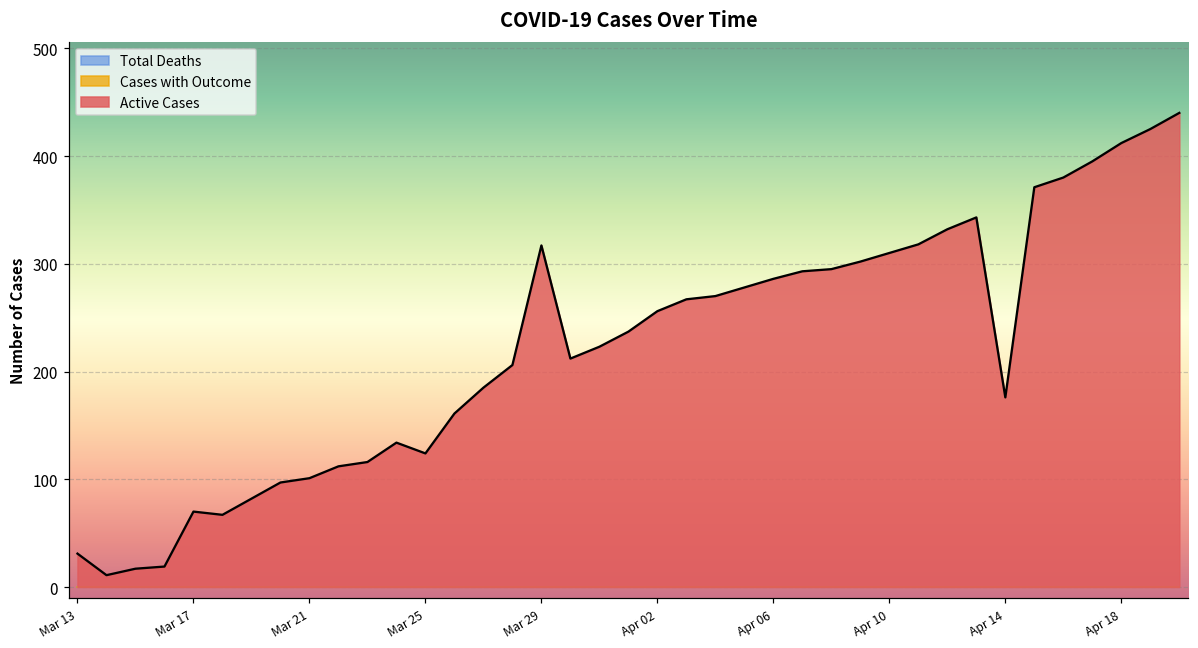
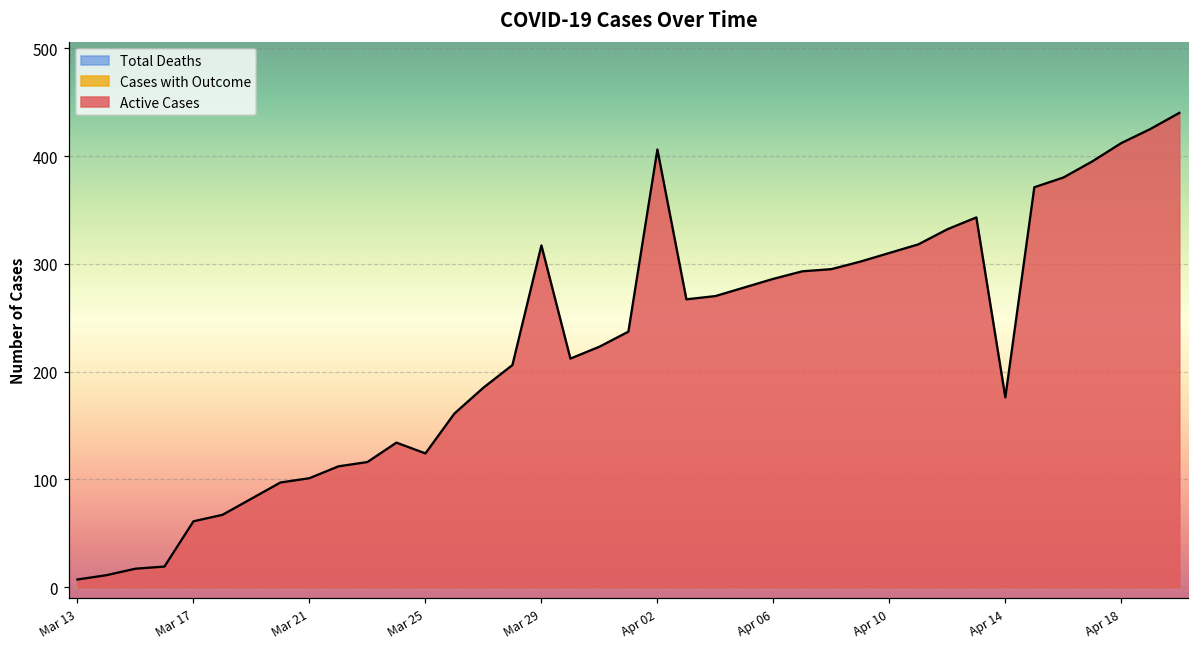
  {
    "Cases with Outcome": {
      "Mar 13": 0,
      "Mar 17": 0,
      "Mar 21": 0,
      "Mar 25": 0,
      "Mar 29": 0,
      "Apr 02": 0,
      "Apr 06": 0,
      "Apr 10": 0,
      "Apr 14": 0,
      "Apr 18": 0
    },
    "Active Cases": {
-     "Mar 13": 30,
-     "Mar 17": 70,
+     "Mar 13": 10,
+     "Mar 17": 60,
      "Mar 21": 100,
      "Mar 25": 120,
      "Mar 29": 320,
-     "Apr 02": 260,
+     "Apr 02": 410,
      "Apr 06": 290,
      "Apr 10": 310,
      "Apr 14": 180,
      "Apr 18": 410
    }
  }
